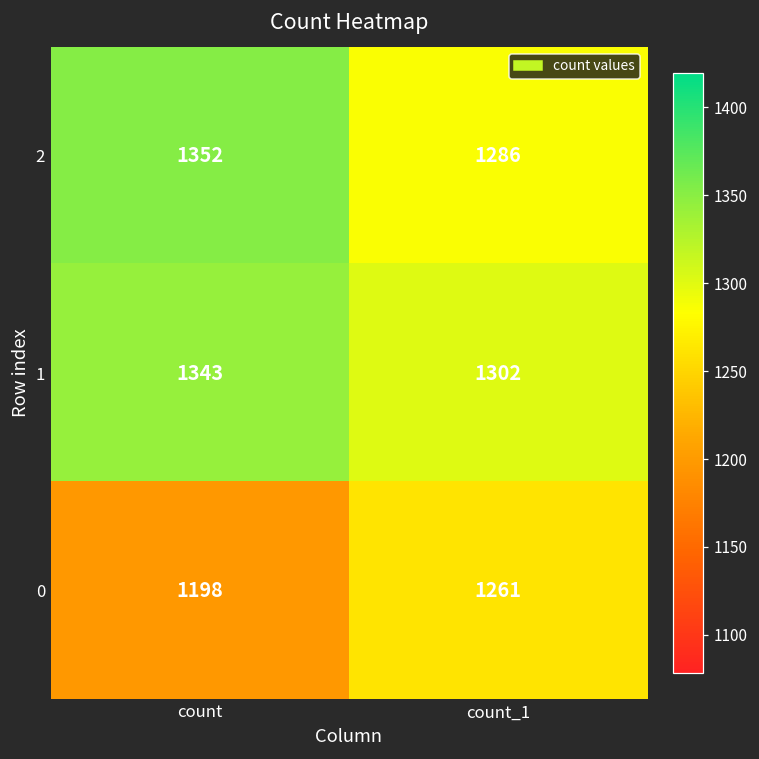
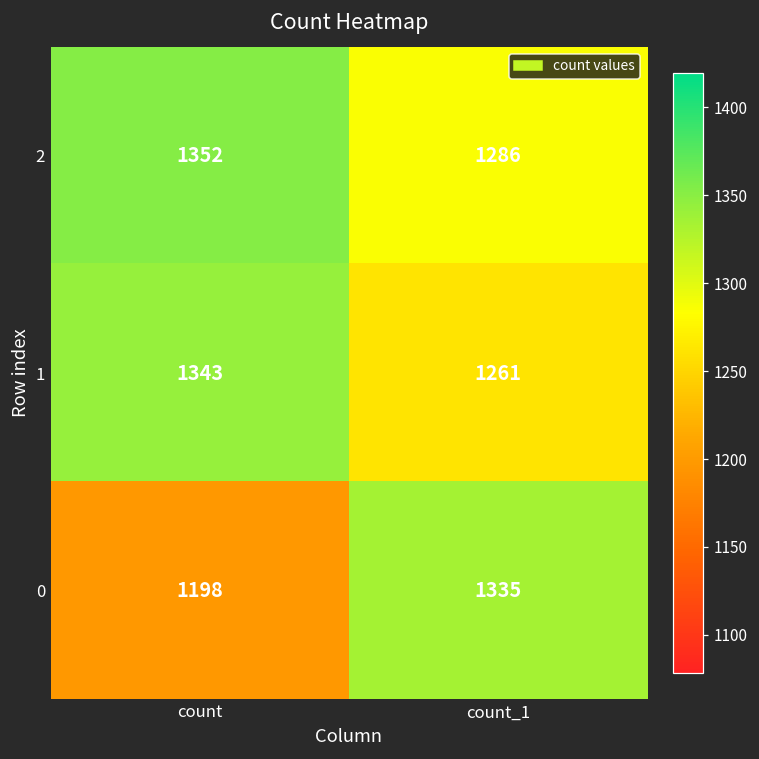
  {
    "2": {
      "count": 1352,
      "count_1": 1286
    },
    "1": {
      "count": 1343,
-     "count_1": 1302
+     "count_1": 1261
    },
    "0": {
      "count": 1198,
-     "count_1": 1261
+     "count_1": 1335
    }
  }
